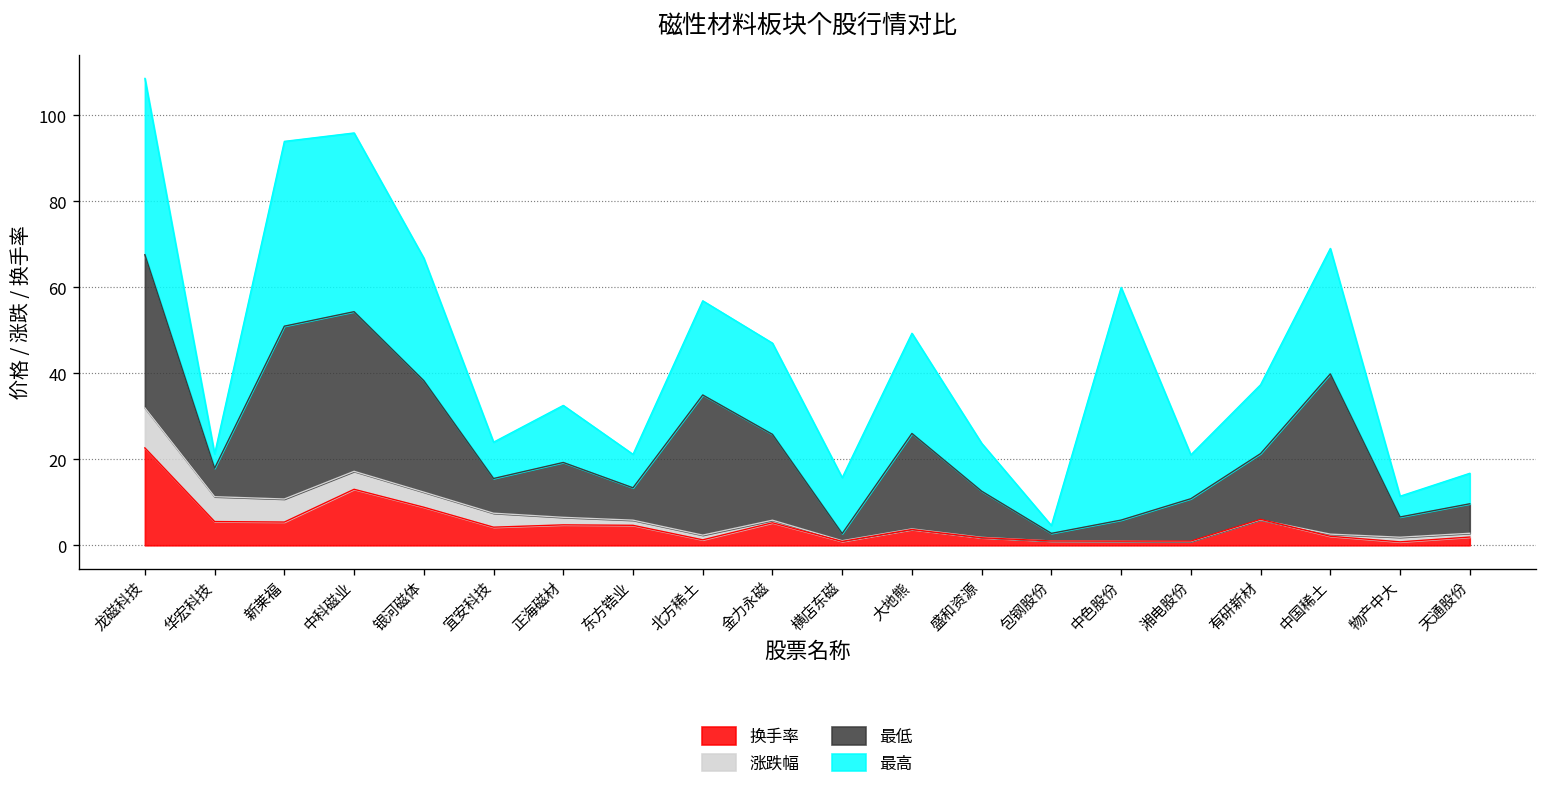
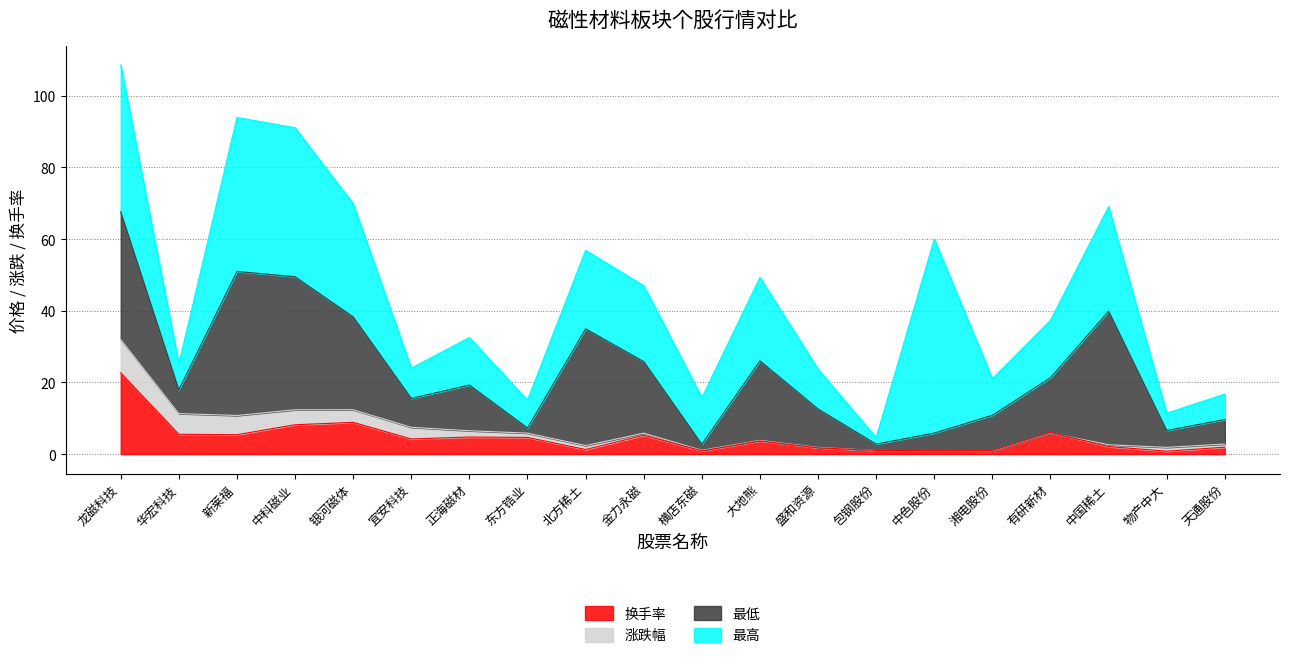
  {
    "换手率": {
      "龙磁科技": 23,
      "华宏科技": 6,
      "新莱福": 5,
-     "中科磁业": 13,
+     "中科磁业": 8,
      "银河磁体": 9,
      "宜安科技": 4,
      "正海磁材": 5,
      "东方锆业": 5,
      "北方稀土": 1,
      "物产中大": 1,
      "天通股份": 2
    },
    "最低": {
      "龙磁科技": 36,
      "华宏科技": 7,
      "新莱福": 40,
      "中科磁业": 37,
      "银河磁体": 26,
      "宜安科技": 8,
      "正海磁材": 13,
-     "东方锆业": 8,
+     "东方锆业": 1,
      "北方稀土": 33,
      "金力永磁": 20,
      "横店东磁": 2,
      "大地熊": 22,
      "盛和资源": 11,
      "包钢股份": 2,
      "中色股份": 5,
      "湘电股份": 11,
      "有研新材": 21,
      "中国稀土": 37,
      "物产中大": 5,
      "天通股份": 7
    },
    "最高": {
      "龙磁科技": 41,
-     "华宏科技": 3,
+     "华宏科技": 7,
      "新莱福": 43,
      "中科磁业": 42,
-     "银河磁体": 28,
+     "银河磁体": 32,
      "宜安科技": 8,
      "正海磁材": 13,
      "东方锆业": 8,
      "北方稀土": 22,
      "金力永磁": 21,
      "横店东磁": 13,
      "大地熊": 23,
      "盛和资源": 11,
      "包钢股份": 2,
      "中色股份": 54,
      "湘电股份": 10,
      "有研新材": 16,
      "中国稀土": 29,
      "物产中大": 5,
      "天通股份": 7
    }
  }
